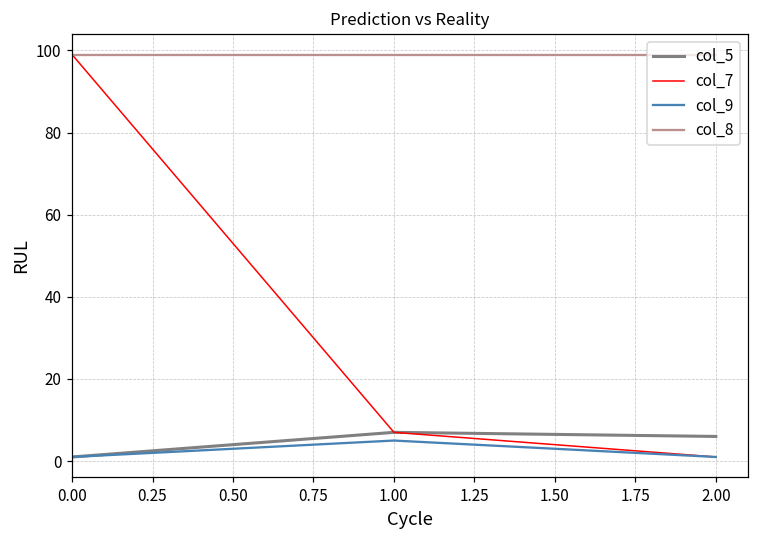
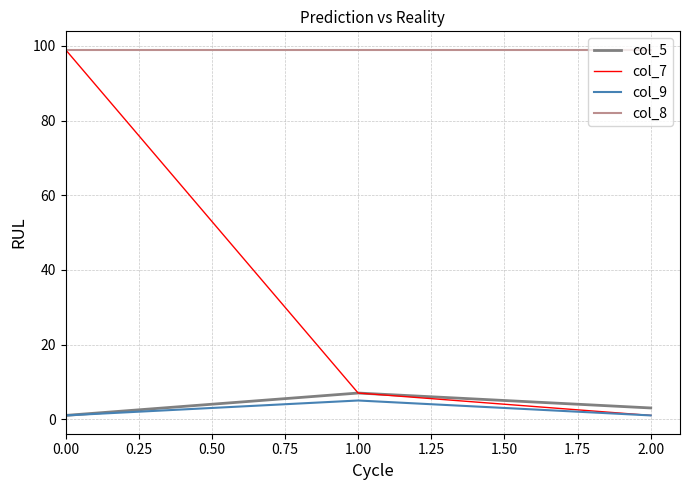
  {
    "col_5": {
-     "2.00": 6
+     "2.00": 3
    },
    "col_9": {
      "1.00": 5
    },
    "col_8": {
      "1.00": 99
    }
  }
